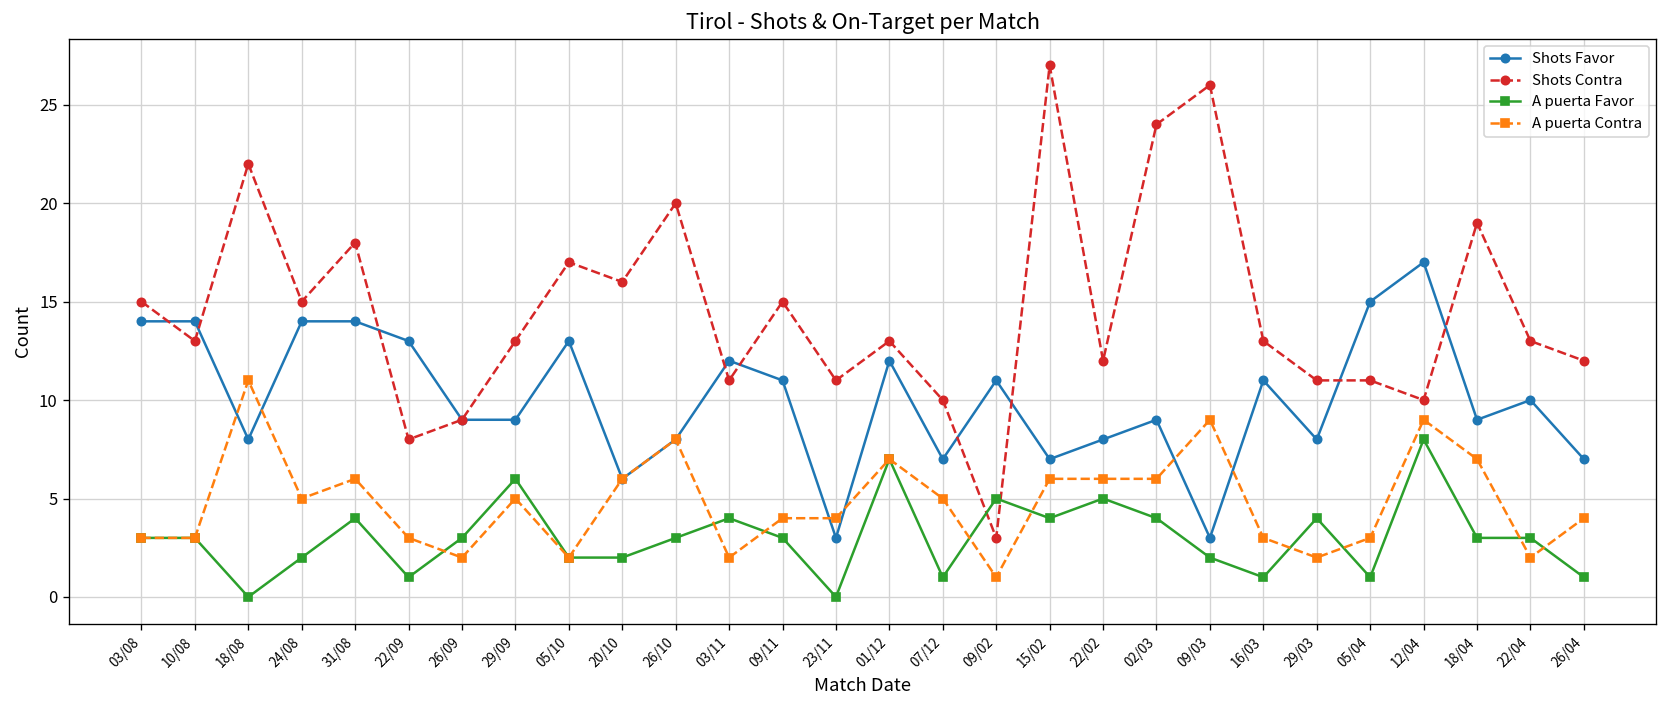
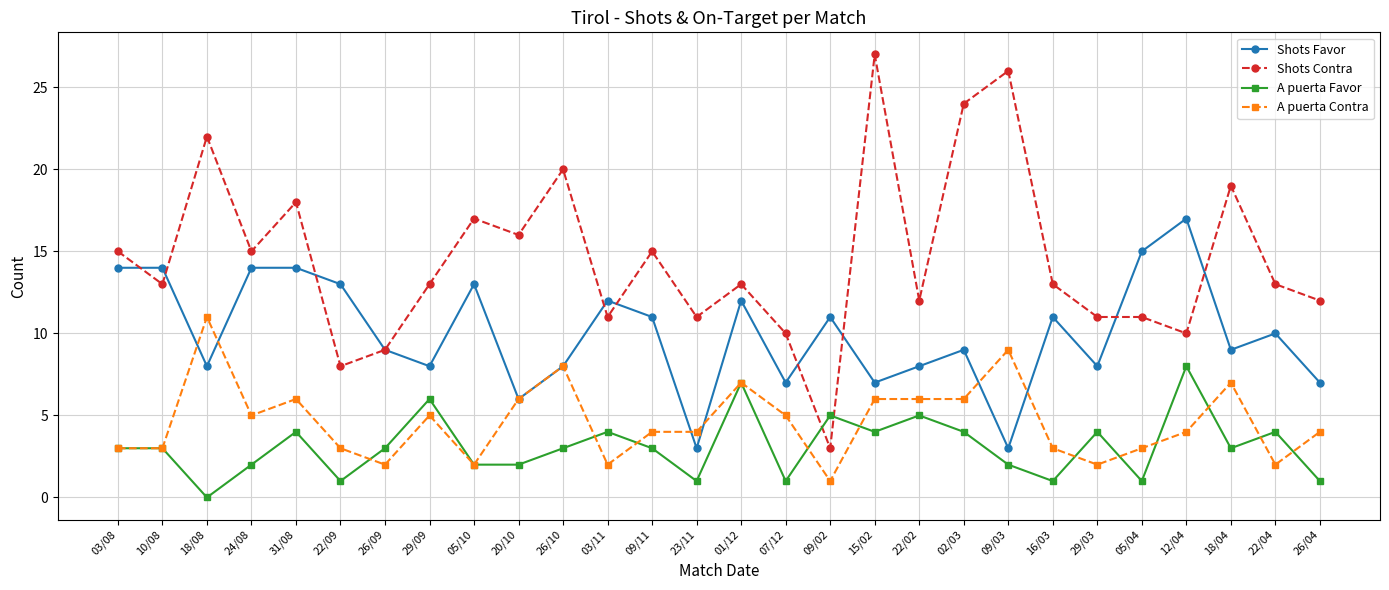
  {
    "Shots Favor": {
      "03/08": 14,
      "10/08": 14,
      "18/08": 8,
      "24/08": 14,
      "31/08": 14,
      "22/09": 13,
-     "29/09": 9,
+     "29/09": 8,
      "05/10": 13,
      "03/11": 12,
      "09/11": 11,
      "23/11": 3,
      "01/12": 12,
      "07/12": 7,
      "09/02": 11,
      "15/02": 7,
      "22/02": 8,
      "02/03": 9,
      "09/03": 3,
      "16/03": 11,
      "29/03": 8,
      "05/04": 15,
      "12/04": 17,
      "18/04": 9,
      "22/04": 10,
      "26/04": 7
    },
    "Shots Contra": {
      "03/08": 15,
      "10/08": 13,
      "18/08": 22,
      "24/08": 15,
      "31/08": 18,
      "22/09": 8,
      "29/09": 13,
      "05/10": 17,
      "20/10": 16,
      "26/10": 20,
      "03/11": 11,
      "09/11": 15,
      "23/11": 11,
      "01/12": 13,
      "07/12": 10,
      "09/02": 3,
      "15/02": 27,
      "22/02": 12,
      "02/03": 24,
      "09/03": 26,
      "16/03": 13,
      "29/03": 11,
      "05/04": 11,
      "12/04": 10,
      "18/04": 19,
      "22/04": 13,
      "26/04": 12
    },
    "A puerta Favor": {
      "18/08": 0,
      "24/08": 2,
      "31/08": 4,
      "22/09": 1,
      "26/09": 3,
      "29/09": 6,
      "20/10": 2,
      "26/10": 3,
      "03/11": 4,
      "09/11": 3,
-     "23/11": 0,
+     "23/11": 1,
      "07/12": 1,
      "09/02": 5,
      "15/02": 4,
      "22/02": 5,
      "02/03": 4,
      "09/03": 2,
      "16/03": 1,
      "29/03": 4,
      "05/04": 1,
      "12/04": 8,
      "18/04": 3,
-     "22/04": 3,
+     "22/04": 4,
      "26/04": 1
    },
    "A puerta Contra": {
      "18/08": 11,
      "24/08": 5,
      "31/08": 6,
      "22/09": 3,
      "26/09": 2,
      "29/09": 5,
      "03/11": 2,
      "09/11": 4,
      "23/11": 4,
      "07/12": 5,
      "09/02": 1,
      "15/02": 6,
      "22/02": 6,
      "02/03": 6,
      "09/03": 9,
      "16/03": 3,
      "29/03": 2,
      "05/04": 3,
-     "12/04": 9,
+     "12/04": 4,
      "18/04": 7,
      "22/04": 2,
      "26/04": 4
    }
  }
